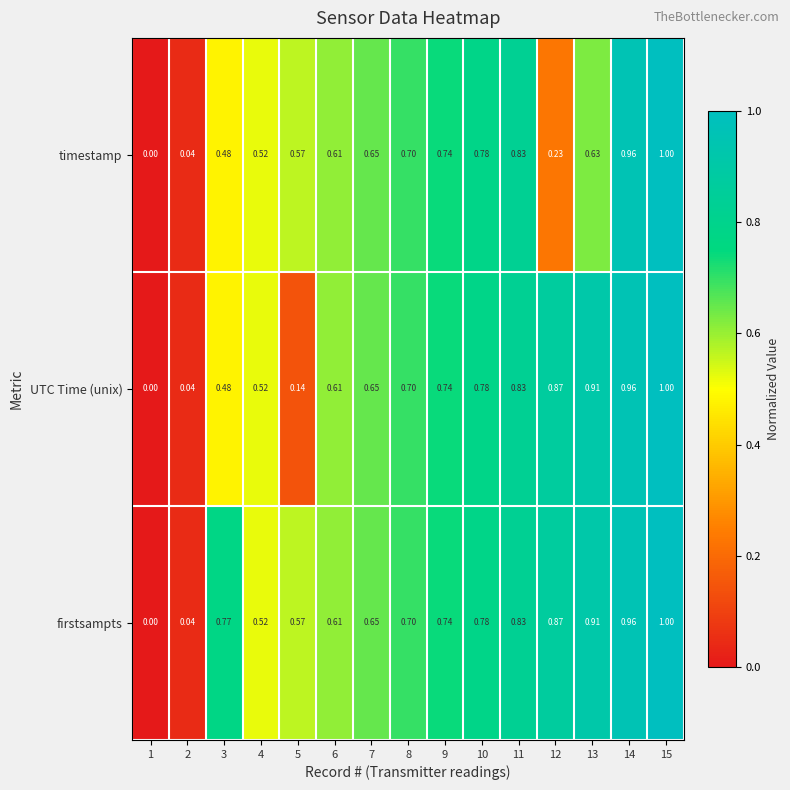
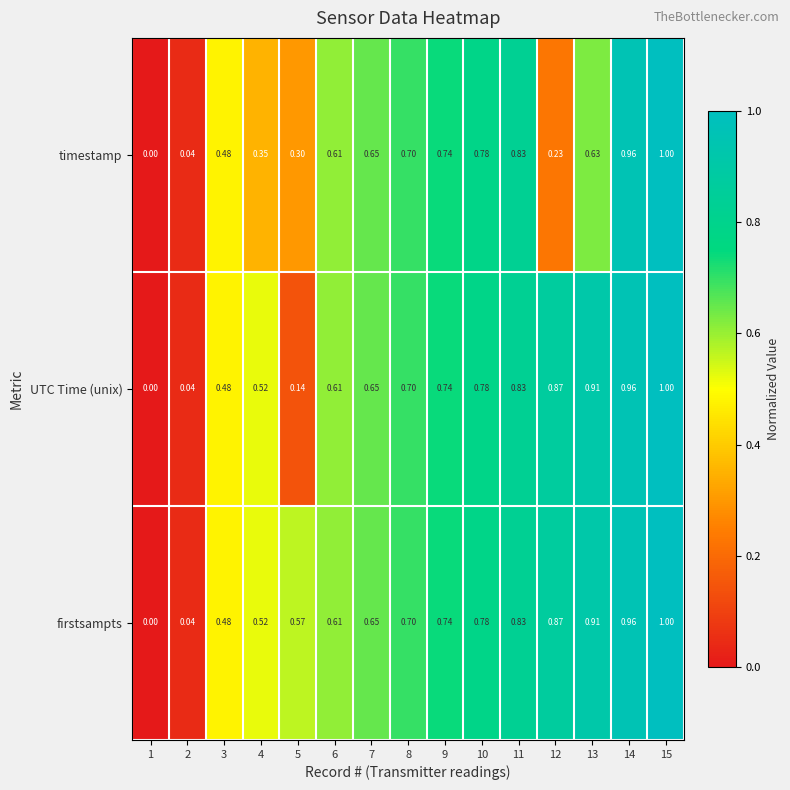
  {
    "timestamp": {
      "1": 0.00,
      "2": 0.04,
      "3": 0.48,
-     "4": 0.52,
-     "5": 0.57,
+     "4": 0.35,
+     "5": 0.30,
      "6": 0.61,
      "7": 0.65,
      "8": 0.70,
      "9": 0.74,
      "10": 0.78,
      "11": 0.83,
      "12": 0.23,
      "13": 0.63,
      "14": 0.96,
      "15": 1.00
    },
    "UTC Time (unix)": {
      "1": 0.00,
      "2": 0.04,
      "3": 0.48,
      "4": 0.52,
      "5": 0.14,
      "6": 0.61,
      "7": 0.65,
      "8": 0.70,
      "9": 0.74,
      "10": 0.78,
      "11": 0.83,
      "12": 0.87,
      "13": 0.91,
      "14": 0.96,
      "15": 1.00
    },
    "firstsampts": {
      "1": 0.00,
      "2": 0.04,
-     "3": 0.77,
+     "3": 0.48,
      "4": 0.52,
      "5": 0.57,
      "6": 0.61,
      "7": 0.65,
      "8": 0.70,
      "9": 0.74,
      "10": 0.78,
      "11": 0.83,
      "12": 0.87,
      "13": 0.91,
      "14": 0.96,
      "15": 1.00
    }
  }
